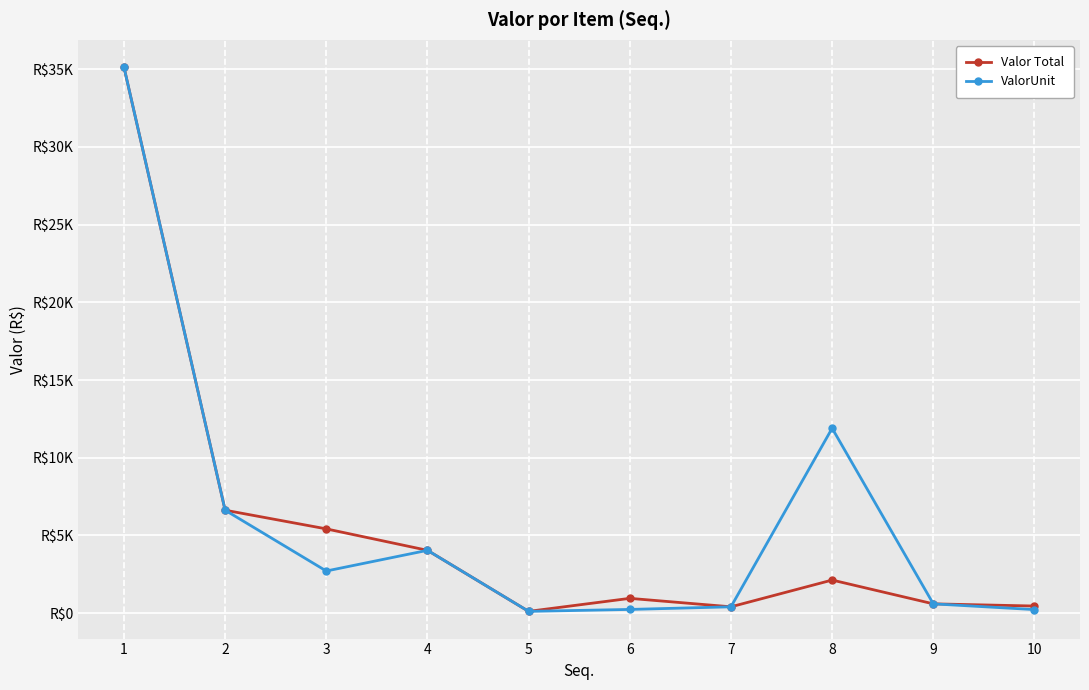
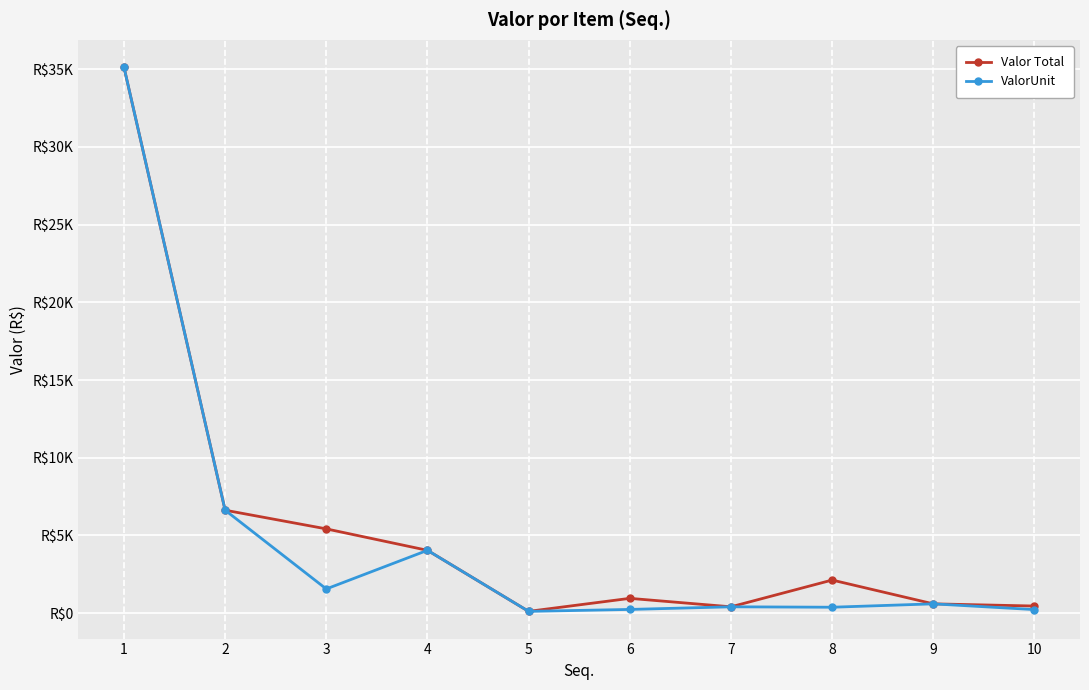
  {
    "Valor Total": {
      "3": "R$5400",
      "6": "R$1000",
      "8": "R$2100",
      "10": "R$500"
    },
    "ValorUnit": {
-     "3": "R$2700",
+     "3": "R$1600",
      "6": "R$200",
-     "8": "R$11900",
+     "8": "R$400",
      "10": "R$200"
    }
  }
